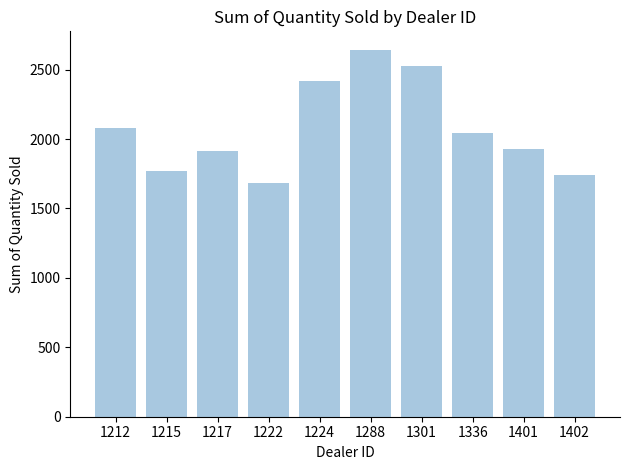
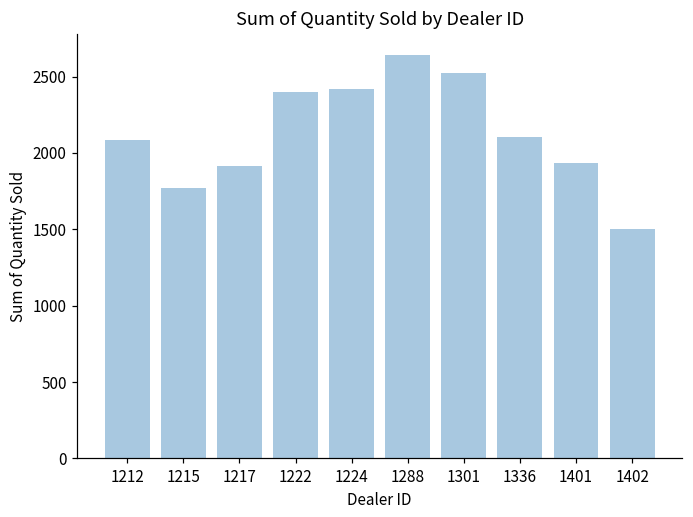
  {
    "1212": 2080,
    "1215": 1770,
    "1217": 1910,
-   "1222": 1680,
+   "1222": 2400,
    "1224": 2420,
    "1288": 2640,
    "1301": 2520,
-   "1336": 2040,
+   "1336": 2100,
    "1401": 1930,
-   "1402": 1740
+   "1402": 1510
  }
